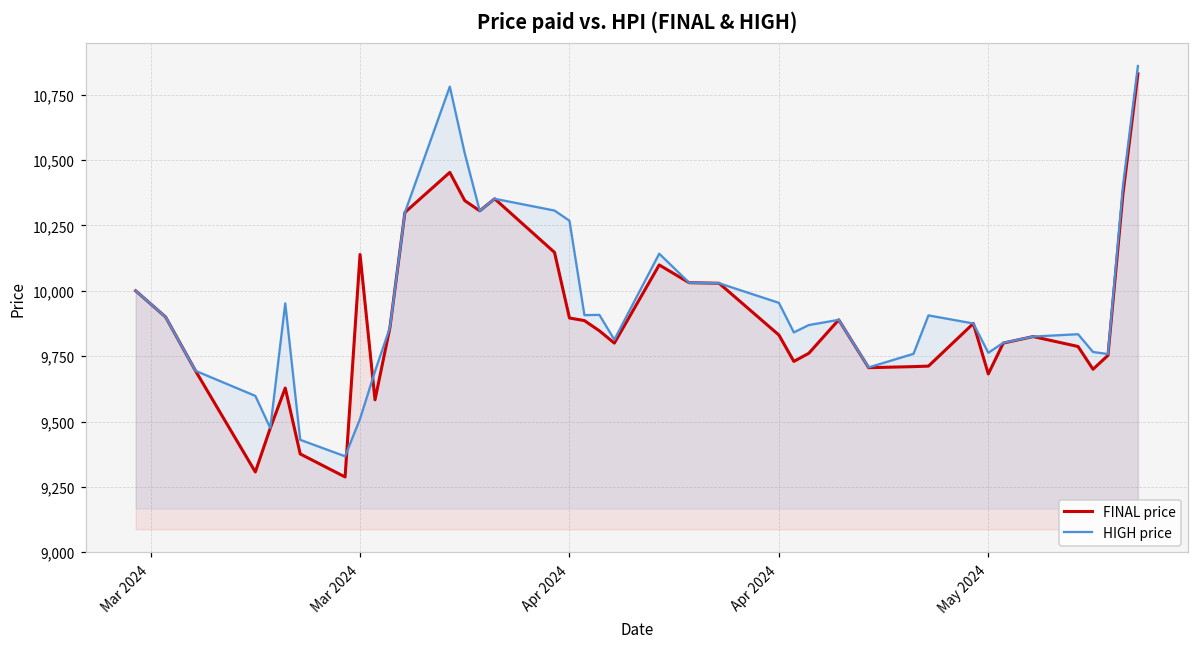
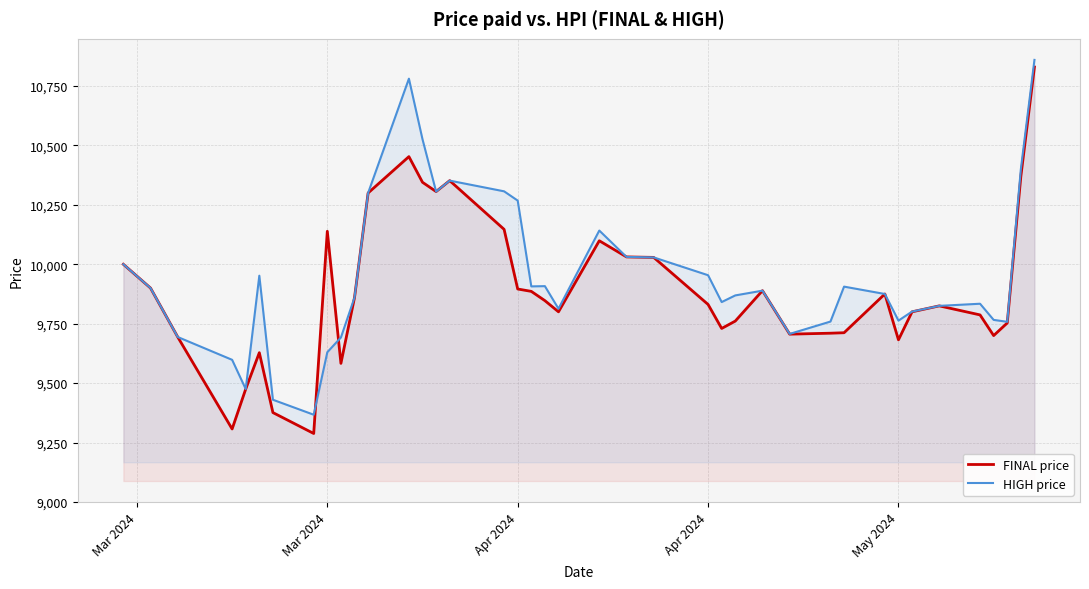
  {
    "FINAL price": {
      "Mar 2024": "10,140",
      "May 2024": "9,680"
    },
    "HIGH price": {
-     "Mar 2024": "9,510",
+     "Mar 2024": "9,630",
      "May 2024": "9,760"
    }
  }
